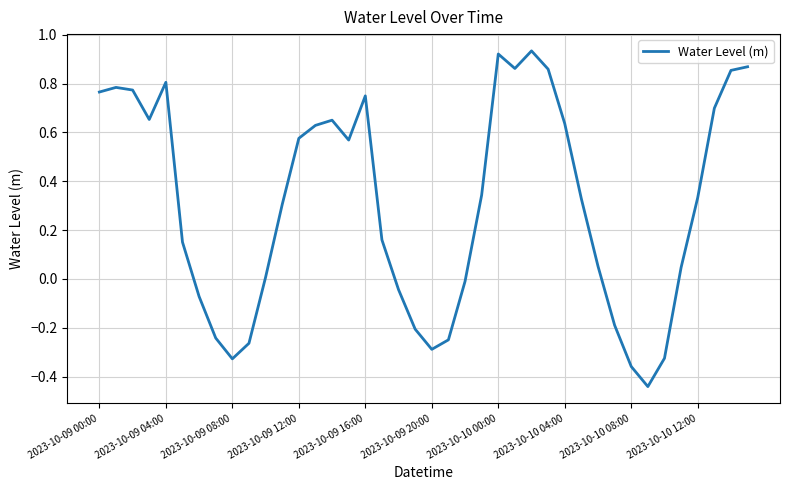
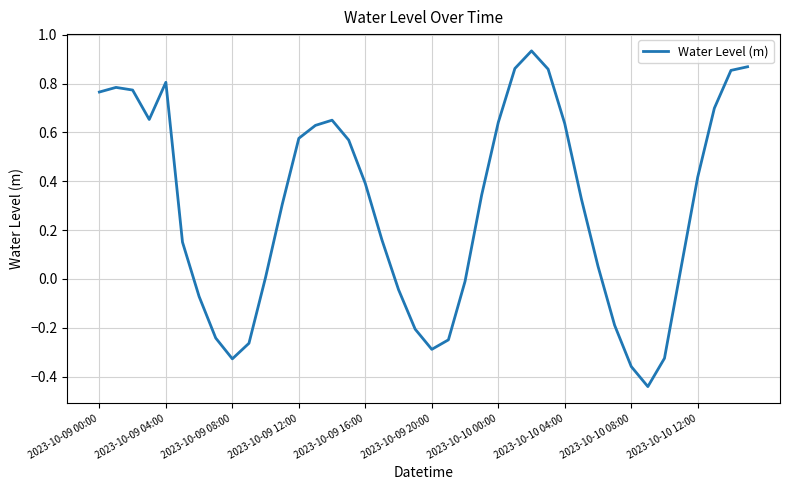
  {
    "2023-10-09 00:00": 0.77,
    "2023-10-09 04:00": 0.81,
    "2023-10-09 08:00": -0.33,
    "2023-10-09 12:00": 0.58,
-   "2023-10-09 16:00": 0.75,
+   "2023-10-09 16:00": 0.39,
    "2023-10-09 20:00": -0.29,
-   "2023-10-10 00:00": 0.92,
+   "2023-10-10 00:00": 0.64,
    "2023-10-10 04:00": 0.64,
    "2023-10-10 08:00": -0.36,
-   "2023-10-10 12:00": 0.33
+   "2023-10-10 12:00": 0.42
  }
